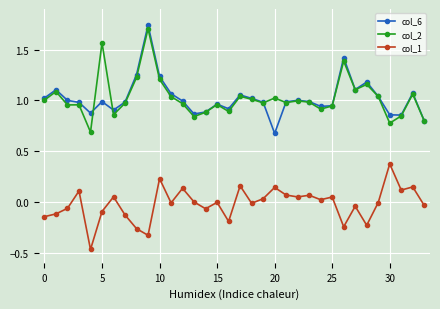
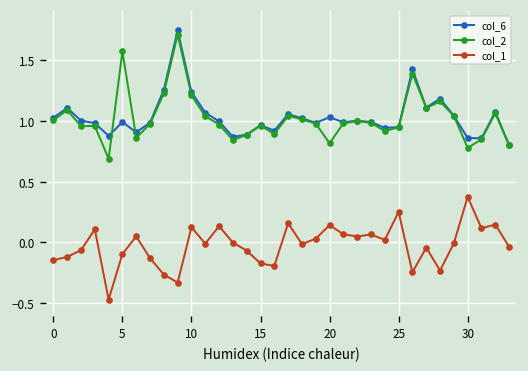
  {
    "col_6": {
      "5": 0.99,
      "10": 1.24,
-     "20": 0.67,
+     "20": 1.03,
      "30": 0.86
    },
    "col_2": {
      "5": 1.57,
      "10": 1.21,
-     "20": 1.02,
+     "20": 0.81,
      "30": 0.78
    },
    "col_1": {
      "0": -0.15,
      "5": -0.09,
-     "10": 0.23,
-     "15": 0.00,
+     "10": 0.13,
+     "15": -0.17,
      "20": 0.14,
-     "25": 0.05,
+     "25": 0.25,
      "30": 0.37
    }
  }
